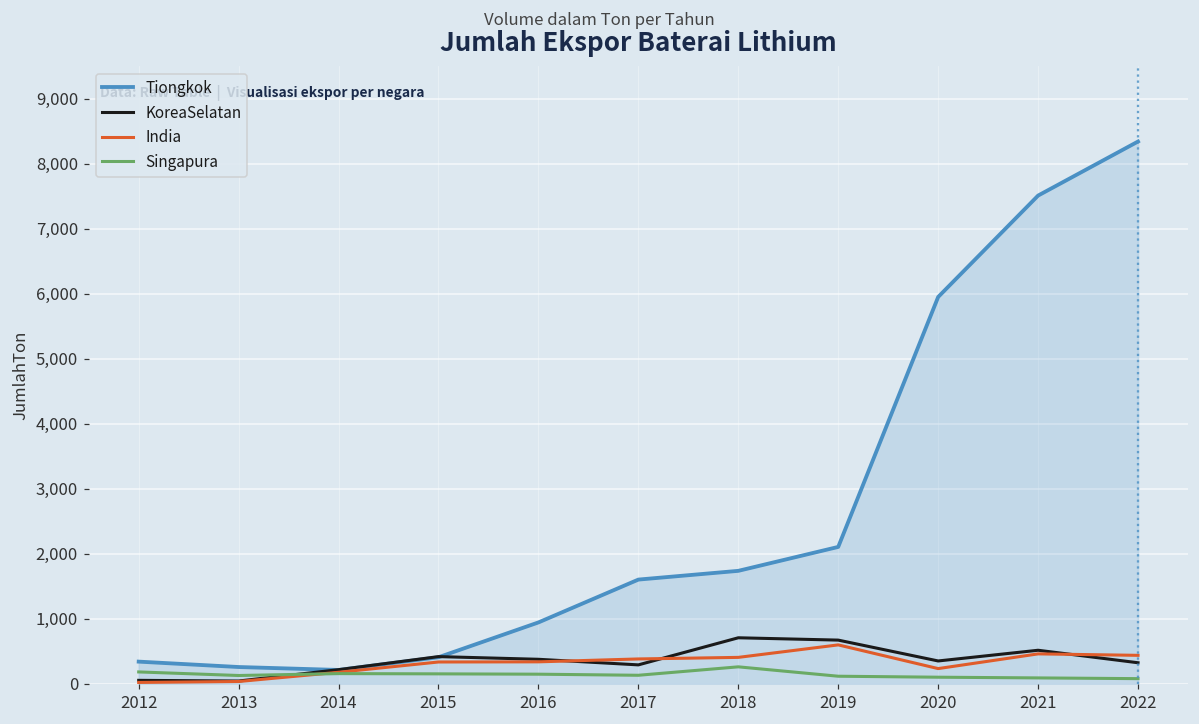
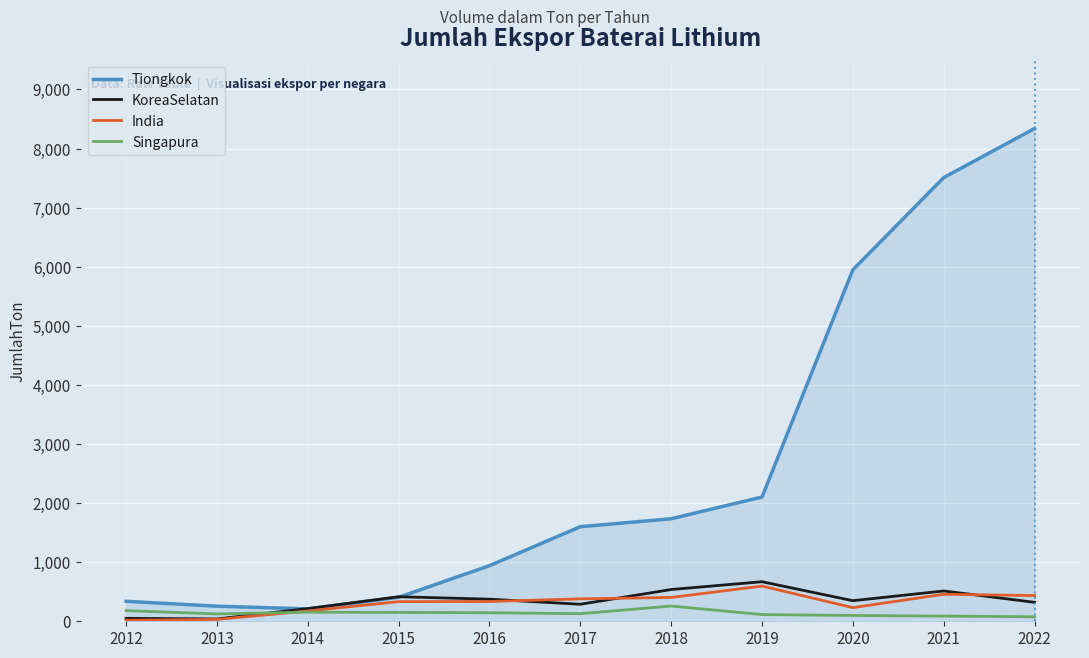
  {
    "Tiongkok": {
      "2012": "300",
      "2013": "300",
      "2016": "900",
      "2017": "1,600",
      "2018": "1,700",
      "2019": "2,100",
      "2020": "5,900",
      "2021": "7,500",
      "2022": "8,300"
    },
    "KoreaSelatan": {
      "2017": "300",
-     "2018": "700",
+     "2018": "500",
      "2019": "700",
      "2020": "300",
      "2021": "500",
      "2022": "300"
    },
    "India": {
      "2015": "300",
      "2017": "400",
      "2018": "400",
      "2019": "600",
      "2020": "200",
      "2021": "500",
      "2022": "400"
    },
    "Singapura": {
      "2012": "200",
      "2013": "100",
      "2015": "200",
      "2016": "100",
      "2017": "100",
      "2018": "300",
      "2019": "100",
      "2020": "100",
      "2021": "100",
      "2022": "100"
    }
  }
